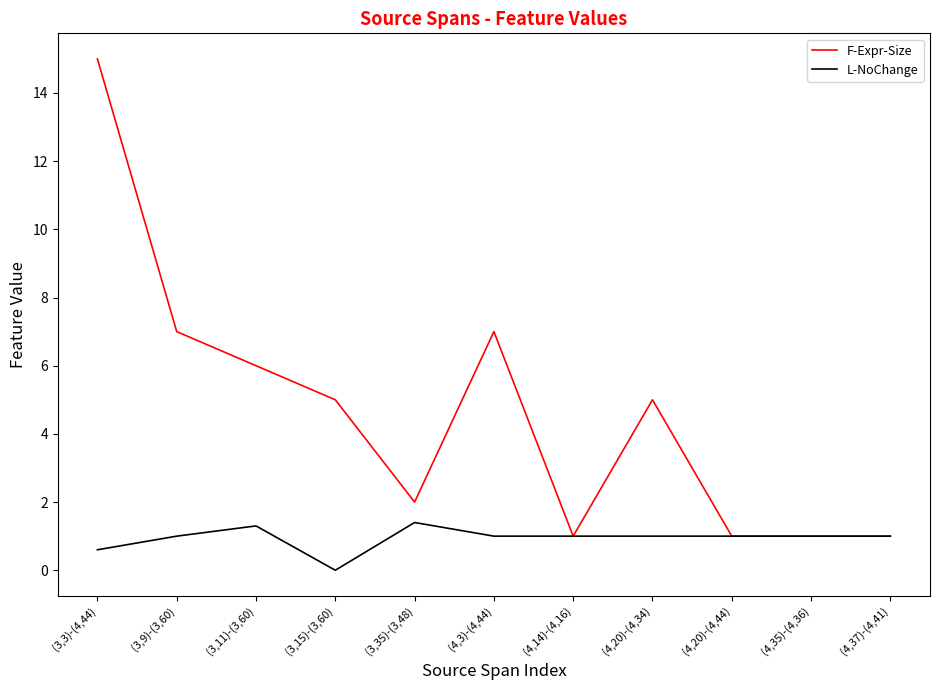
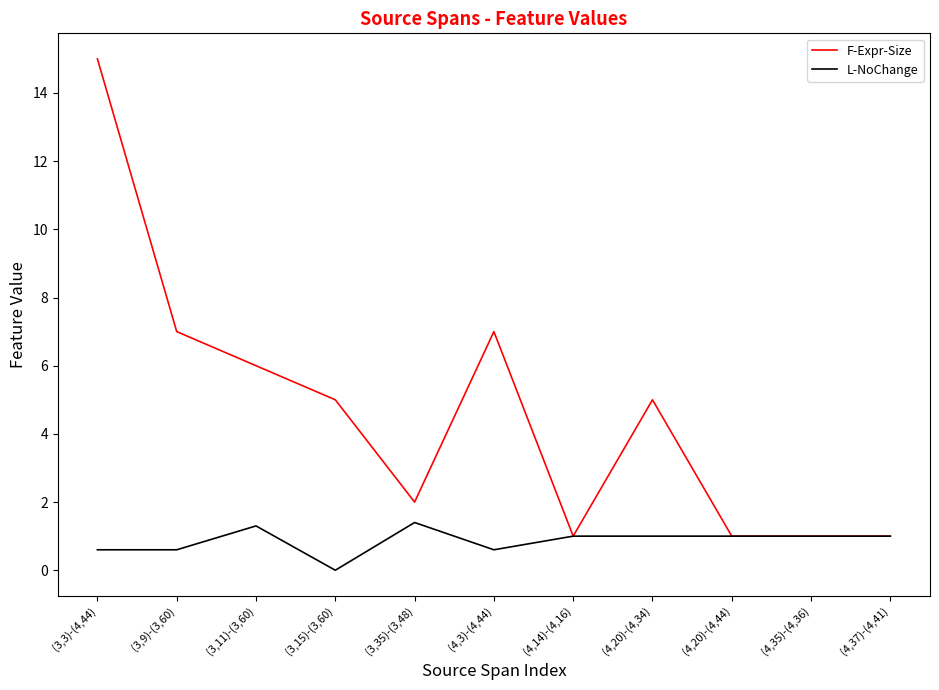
  {
    "F-Expr-Size": {
      "(3,3)-(4,44)": 15.0,
      "(3,9)-(3,60)": 7.0,
      "(3,11)-(3,60)": 6.0,
      "(3,15)-(3,60)": 5.0,
      "(3,35)-(3,48)": 2.0,
      "(4,3)-(4,44)": 7.0,
      "(4,20)-(4,34)": 5.0
    },
    "L-NoChange": {
      "(3,3)-(4,44)": 0.6,
-     "(3,9)-(3,60)": 1.0,
+     "(3,9)-(3,60)": 0.6,
      "(3,11)-(3,60)": 1.3,
      "(3,15)-(3,60)": 0.0,
      "(3,35)-(3,48)": 1.4,
-     "(4,3)-(4,44)": 1.0,
+     "(4,3)-(4,44)": 0.6,
      "(4,20)-(4,34)": 1.0
    }
  }
